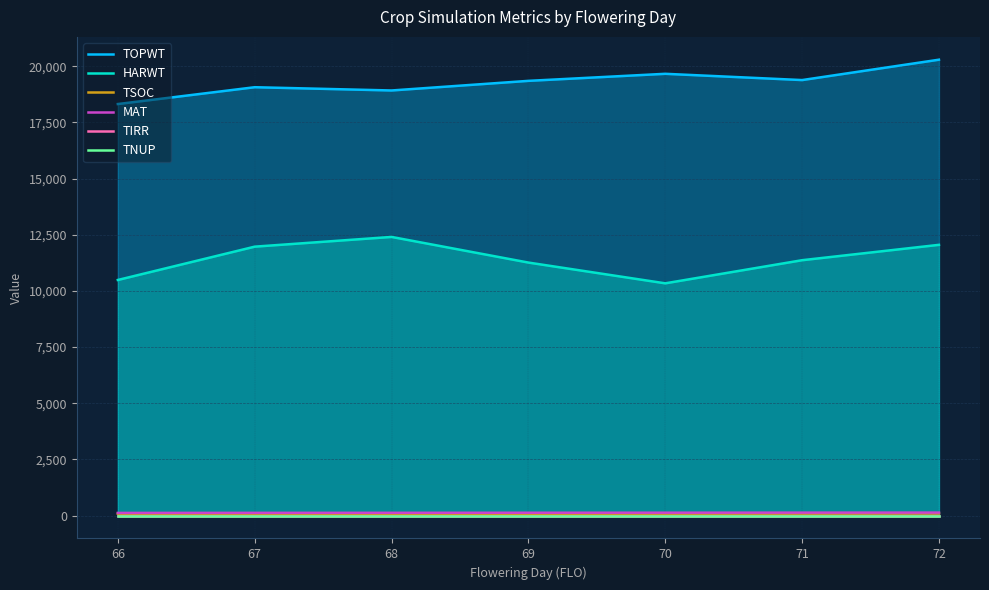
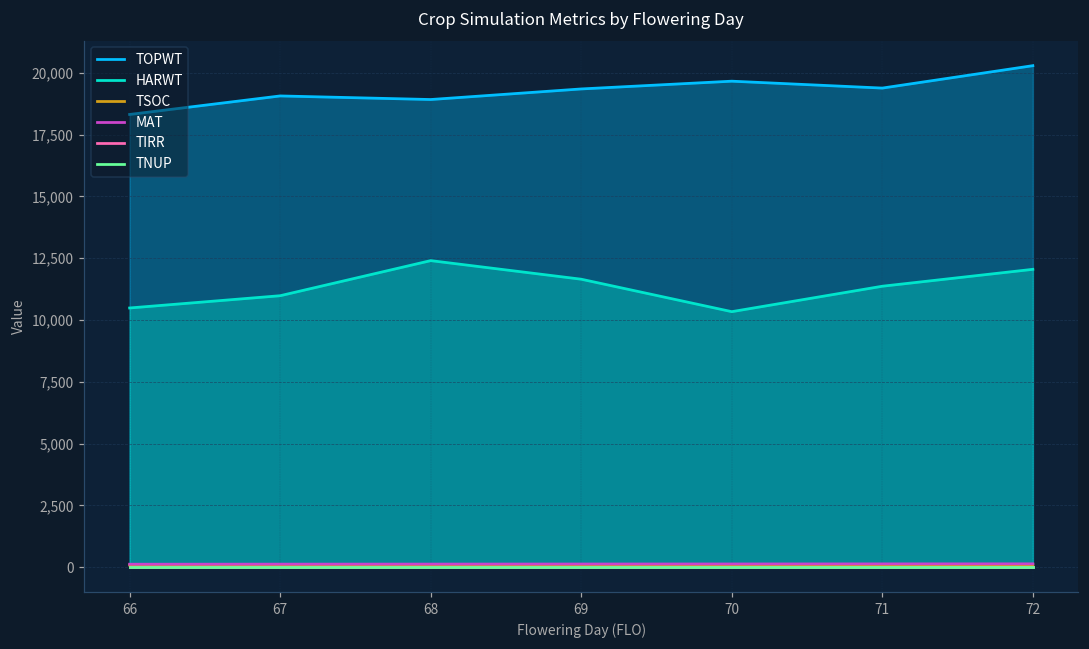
  {
    "TOPWT": {
      "67": "19,100",
      "68": "18,900",
      "69": "19,400",
      "70": "19,700",
      "71": "19,400",
      "72": "20,300"
    },
    "HARWT": {
      "66": "10,500",
-     "67": "12,000",
+     "67": "11,000",
      "68": "12,400",
-     "69": "11,300",
+     "69": "11,700",
      "70": "10,300",
      "71": "11,400",
      "72": "12,100"
    }
  }
